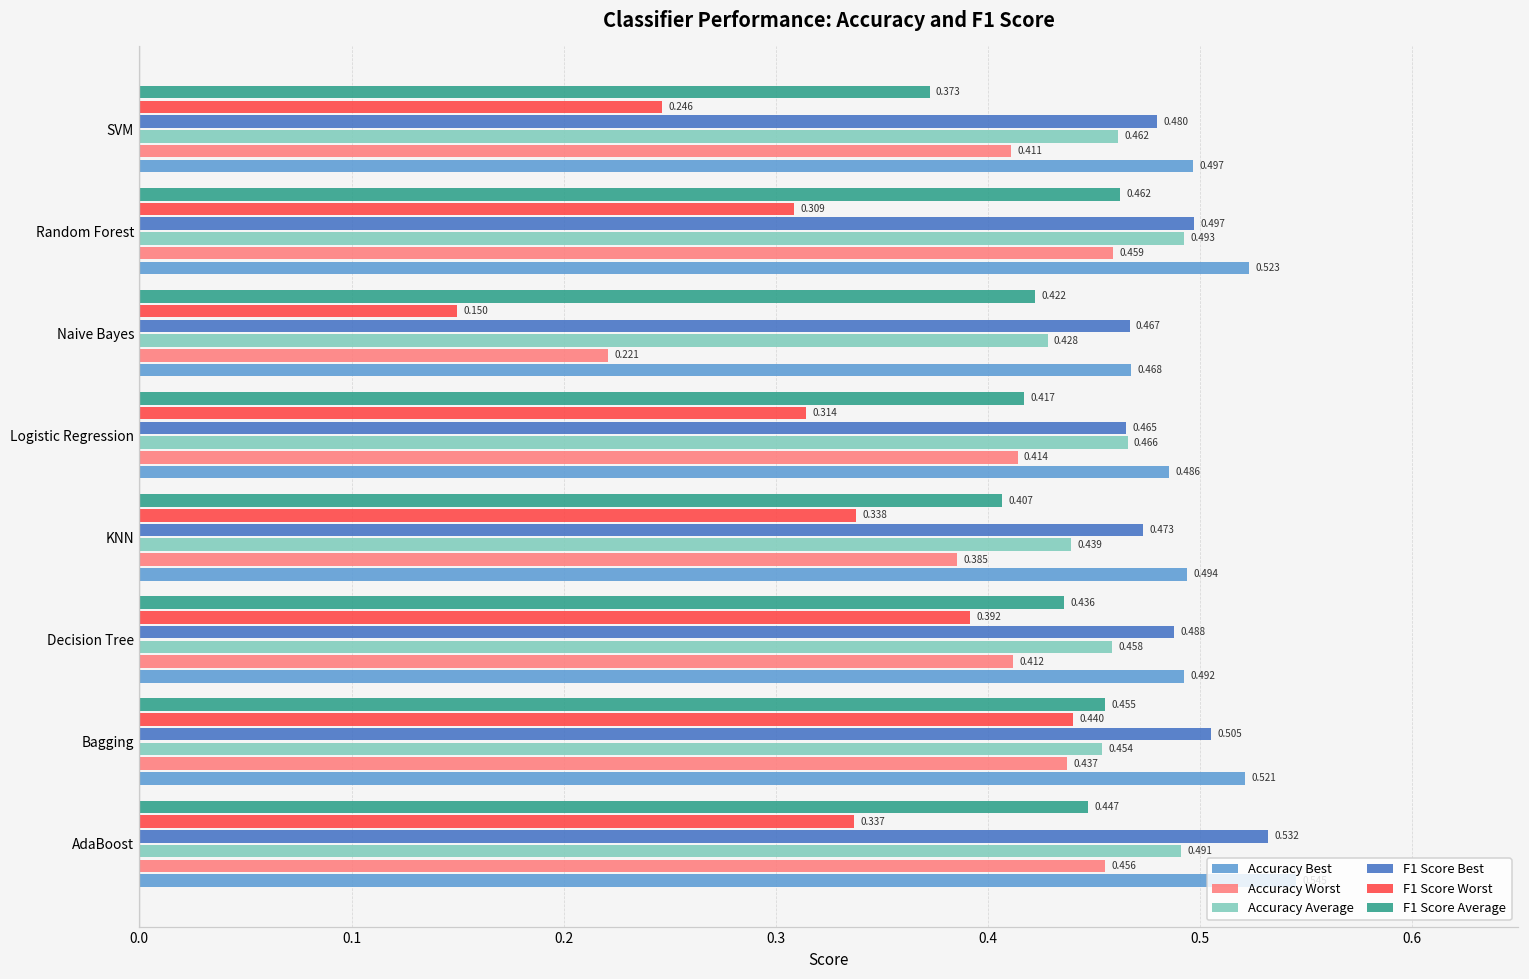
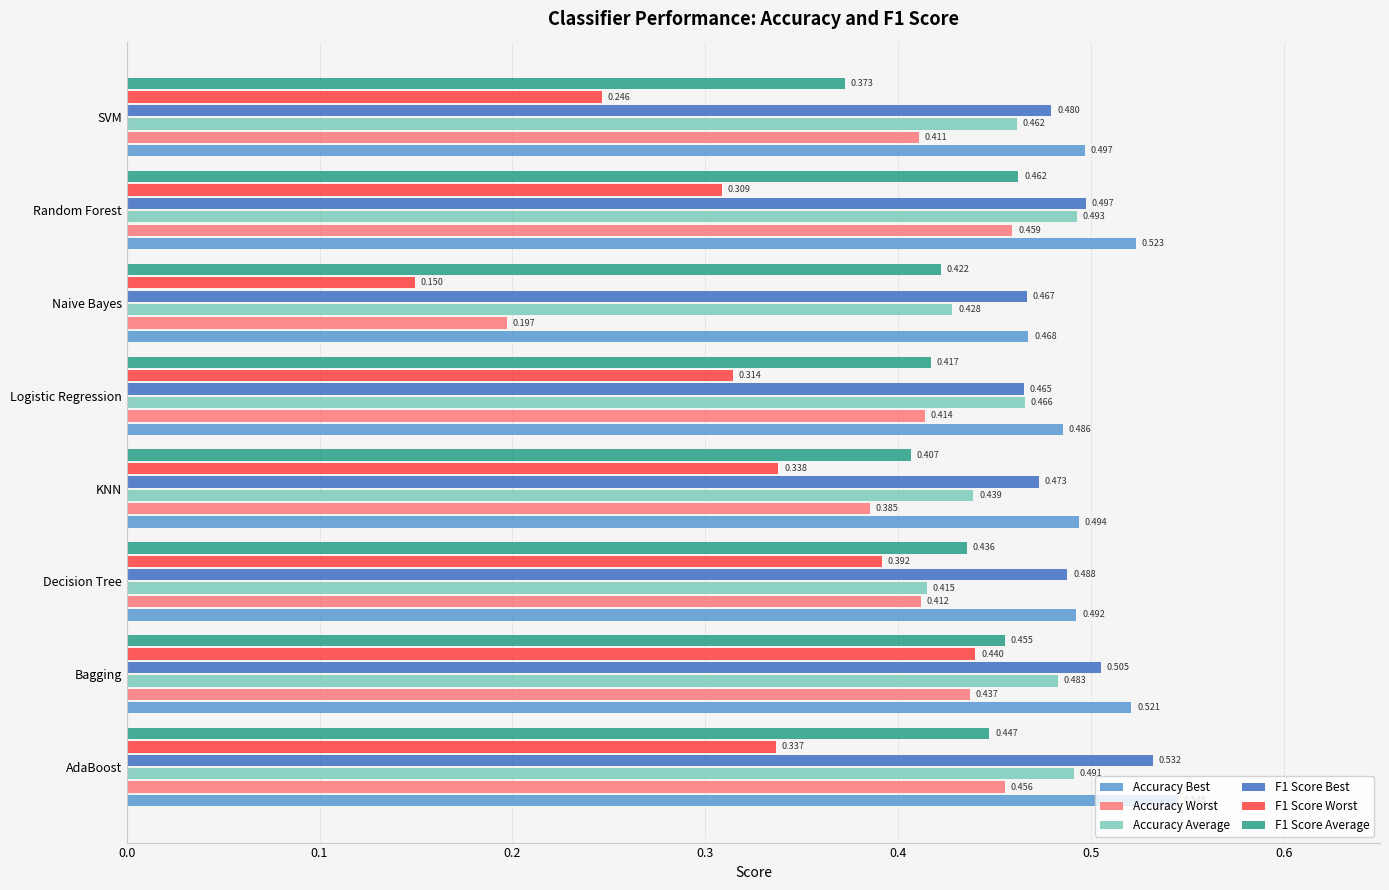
  {
    "Accuracy Worst": {
      "SVM": 0.411,
      "Random Forest": 0.459,
-     "Naive Bayes": 0.221,
+     "Naive Bayes": 0.197,
      "Logistic Regression": 0.414,
      "KNN": 0.385,
      "Decision Tree": 0.412,
      "Bagging": 0.437,
      "AdaBoost": 0.456
    },
    "Accuracy Average": {
      "SVM": 0.462,
      "Random Forest": 0.493,
      "Naive Bayes": 0.428,
      "Logistic Regression": 0.466,
      "KNN": 0.439,
-     "Decision Tree": 0.458,
-     "Bagging": 0.454
+     "Decision Tree": 0.415,
+     "Bagging": 0.483
    },
    "F1 Score Worst": {
      "SVM": 0.246,
      "Random Forest": 0.309,
      "Naive Bayes": 0.150,
      "Logistic Regression": 0.314,
      "KNN": 0.338,
      "Decision Tree": 0.392,
      "Bagging": 0.440,
      "AdaBoost": 0.337
    },
    "F1 Score Average": {
      "SVM": 0.373,
      "Random Forest": 0.462,
      "Naive Bayes": 0.422,
      "Logistic Regression": 0.417,
      "KNN": 0.407,
      "Decision Tree": 0.436,
      "Bagging": 0.455,
      "AdaBoost": 0.447
    }
  }
